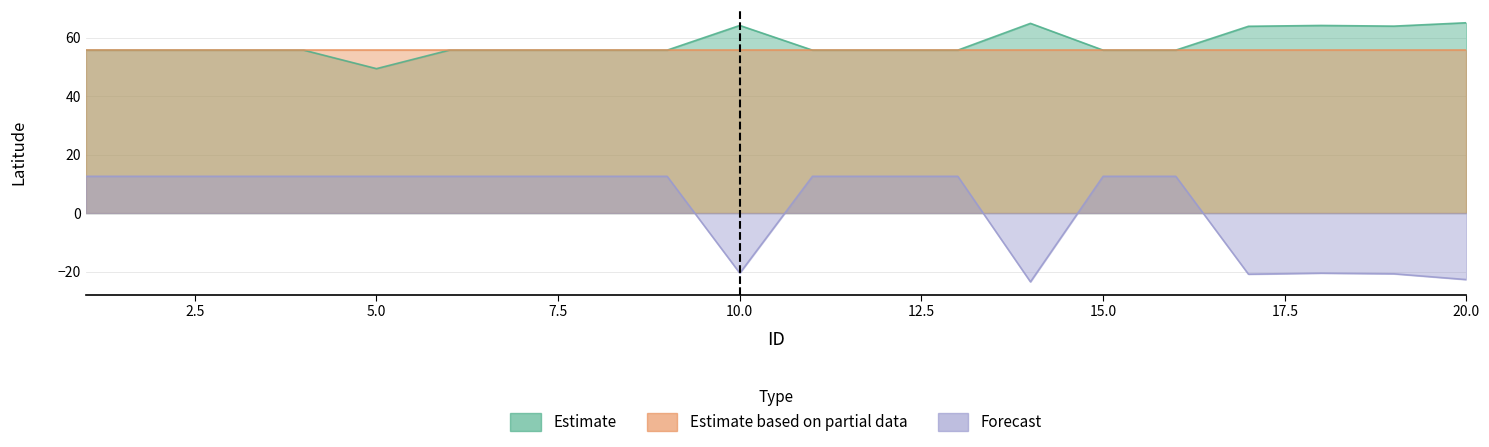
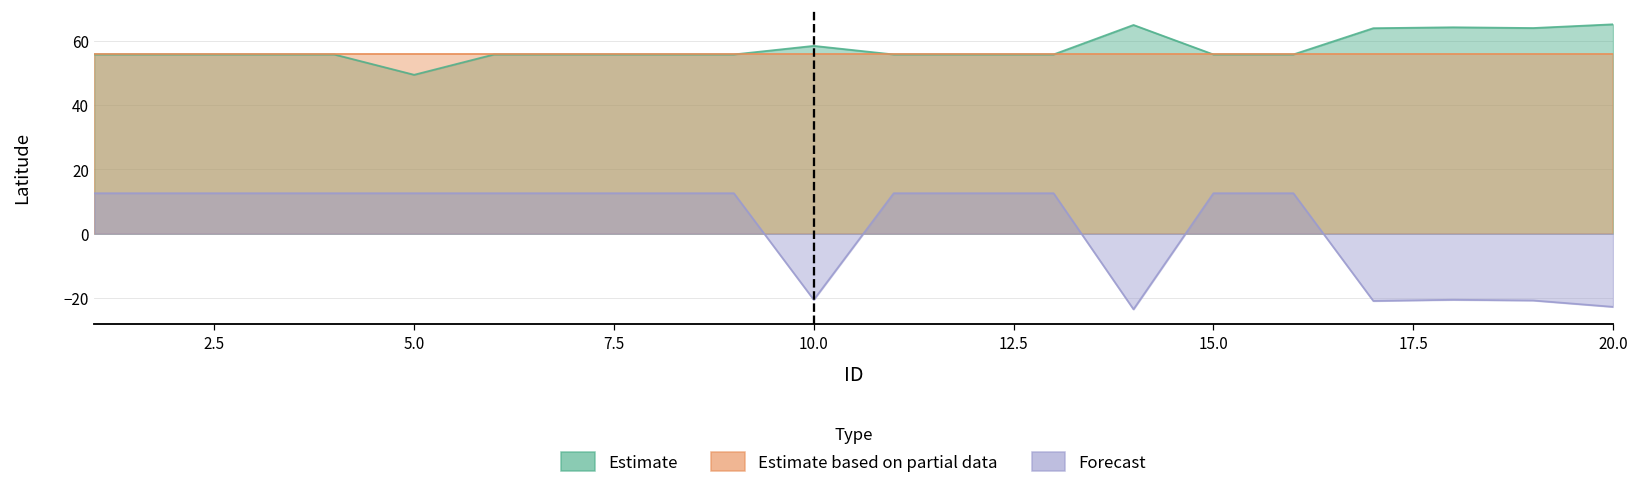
  {
    "Estimate": {
      "5.0": 49,
-     "10.0": 64,
+     "10.0": 58,
      "20.0": 65
    },
    "Estimate based on partial data": {
      "5.0": 56,
      "10.0": 56,
      "20.0": 56
    }
  }
